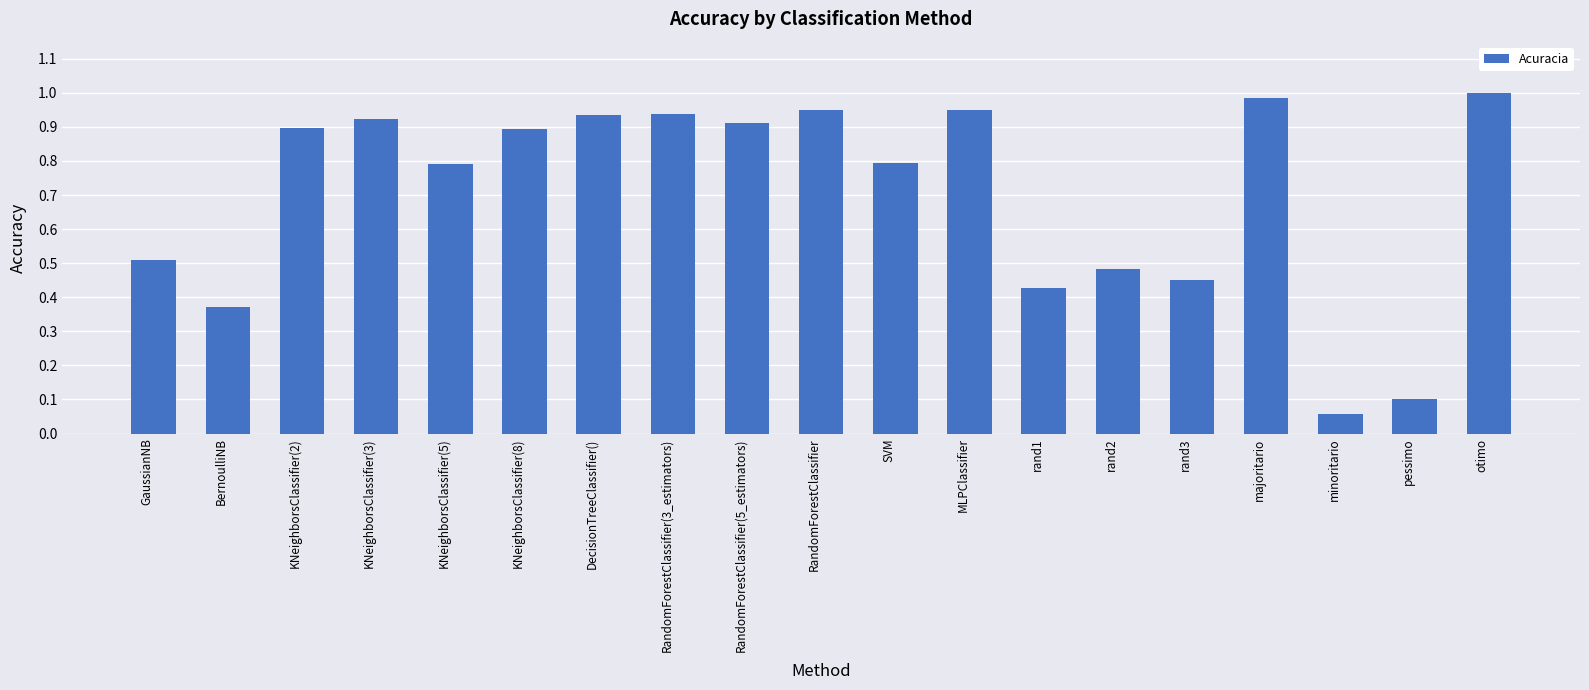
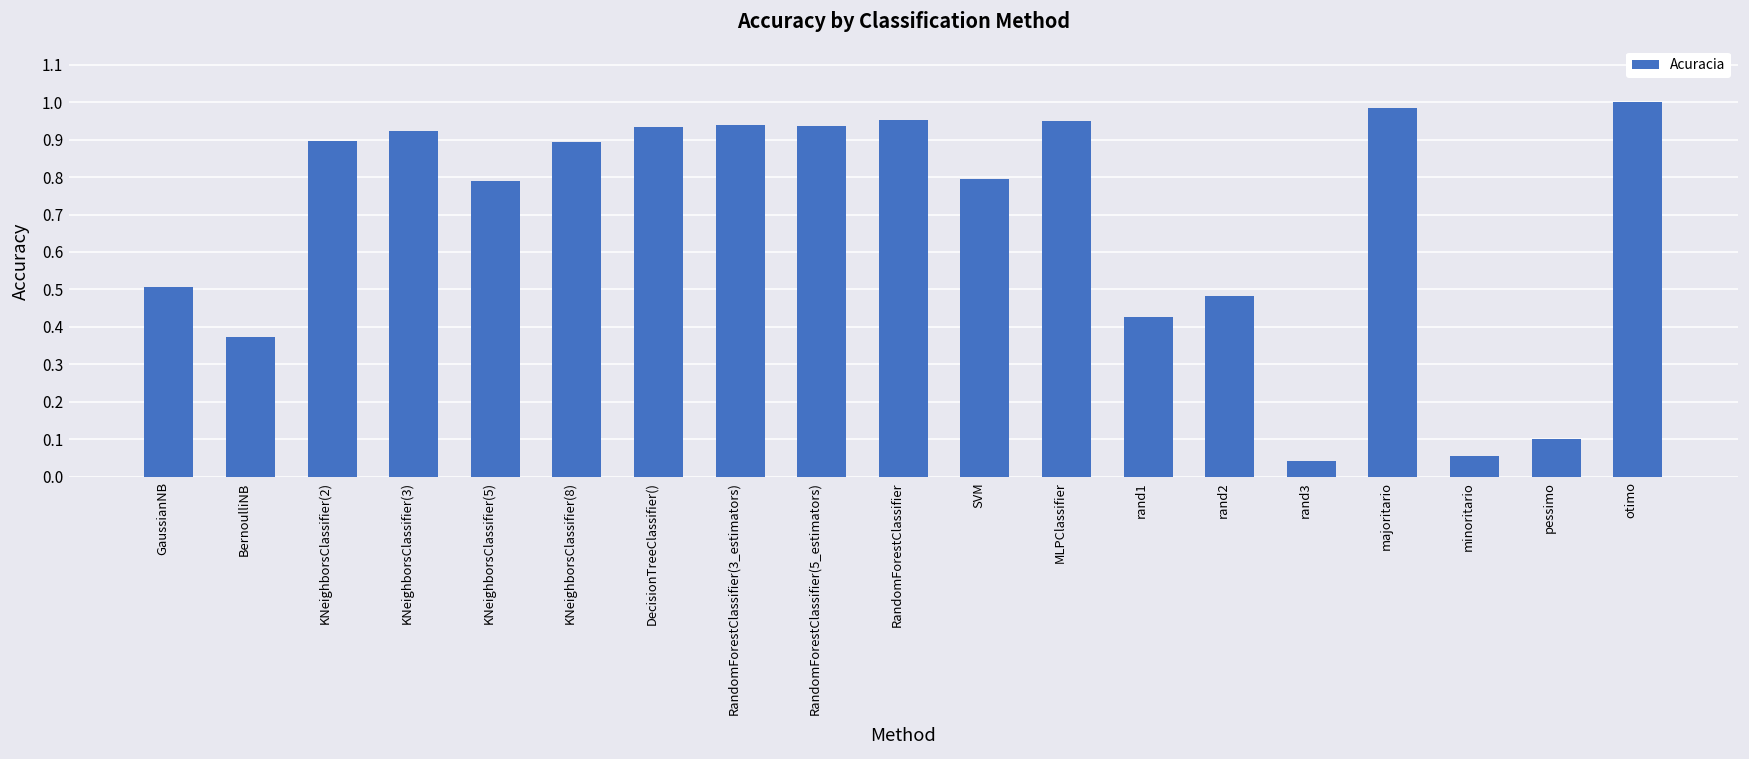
  {
    "GaussianNB": 0.51,
    "BernoulliNB": 0.37,
    "KNeighborsClassifier(2)": 0.90,
    "KNeighborsClassifier(3)": 0.92,
    "KNeighborsClassifier(5)": 0.79,
    "KNeighborsClassifier(8)": 0.89,
    "DecisionTreeClassifier()": 0.93,
    "RandomForestClassifier(3_estimators)": 0.94,
-   "RandomForestClassifier(5_estimators)": 0.91,
+   "RandomForestClassifier(5_estimators)": 0.94,
    "RandomForestClassifier": 0.95,
    "SVM": 0.79,
    "MLPClassifier": 0.95,
    "rand1": 0.43,
    "rand2": 0.48,
-   "rand3": 0.45,
+   "rand3": 0.04,
    "majoritario": 0.98,
    "minoritario": 0.06,
    "pessimo": 0.10,
    "otimo": 1.00
  }
